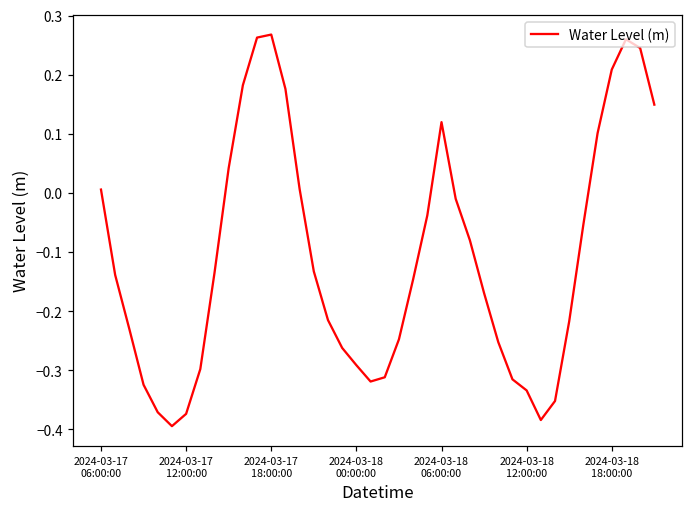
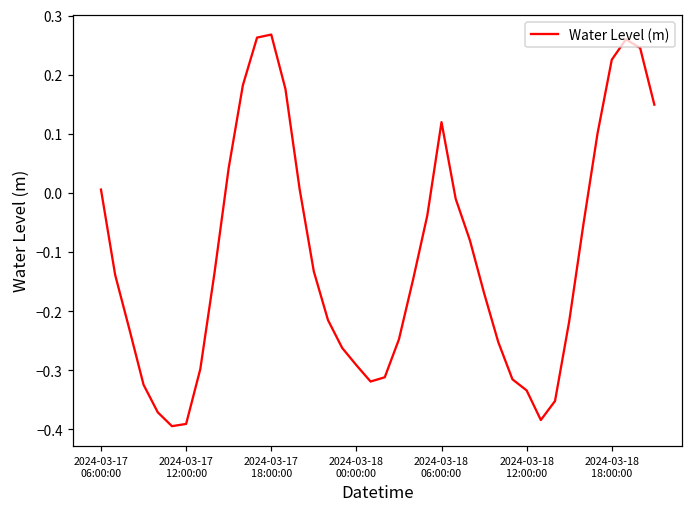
  {
    "2024-03-17 06:00:00": 0.01,
-   "2024-03-17 12:00:00": -0.37,
+   "2024-03-17 12:00:00": -0.39,
    "2024-03-17 18:00:00": 0.27,
    "2024-03-18 00:00:00": -0.29,
    "2024-03-18 06:00:00": 0.12,
    "2024-03-18 12:00:00": -0.33,
-   "2024-03-18 18:00:00": 0.21
+   "2024-03-18 18:00:00": 0.23
  }
